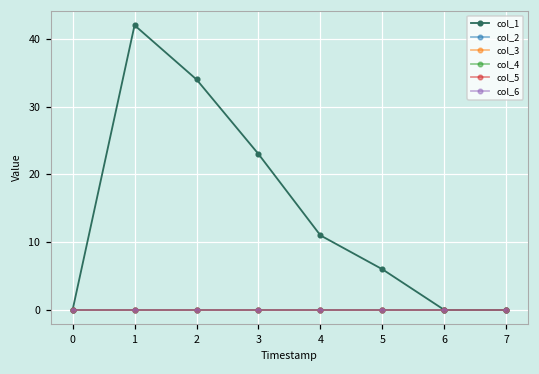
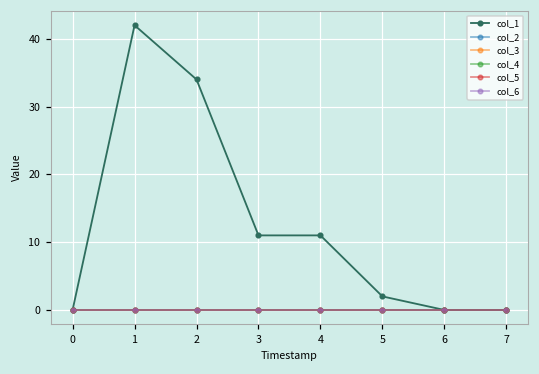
  {
    "col_1": {
      "1": 42,
      "2": 34,
-     "3": 23,
+     "3": 11,
      "4": 11,
-     "5": 6
+     "5": 2
    },
    "col_6": {
      "1": 0,
      "2": 0,
      "3": 0,
      "4": 0,
      "5": 0
    }
  }
